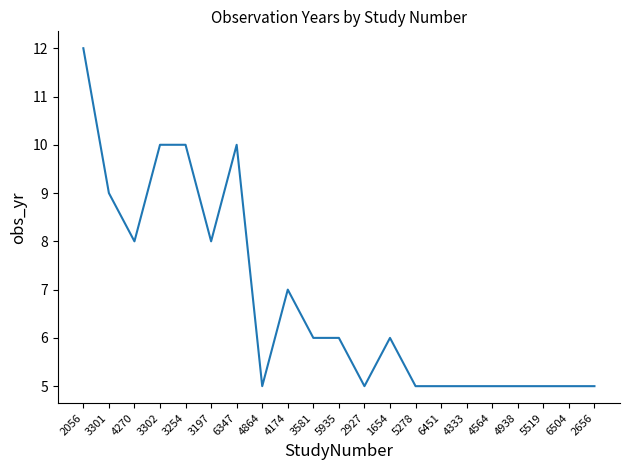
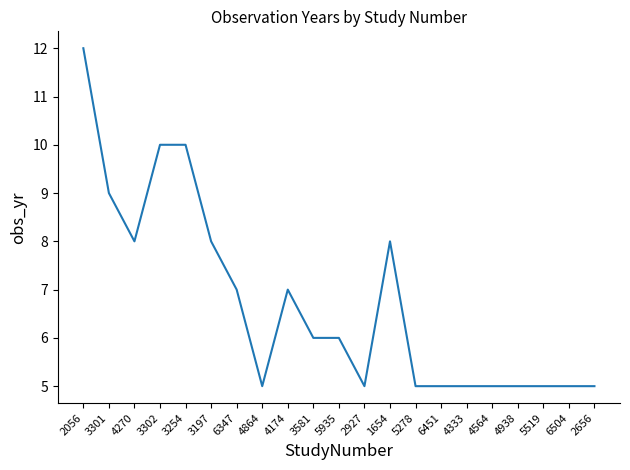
  {
    "2056": 12,
    "3301": 9,
    "4270": 8,
    "3302": 10,
    "3254": 10,
    "3197": 8,
-   "6347": 10,
+   "6347": 7,
    "4864": 5,
    "4174": 7,
    "3581": 6,
    "5935": 6,
    "2927": 5,
-   "1654": 6,
+   "1654": 8,
    "5278": 5,
    "6451": 5,
    "4333": 5,
    "4564": 5,
    "4938": 5,
    "5519": 5,
    "6504": 5,
    "2656": 5
  }
